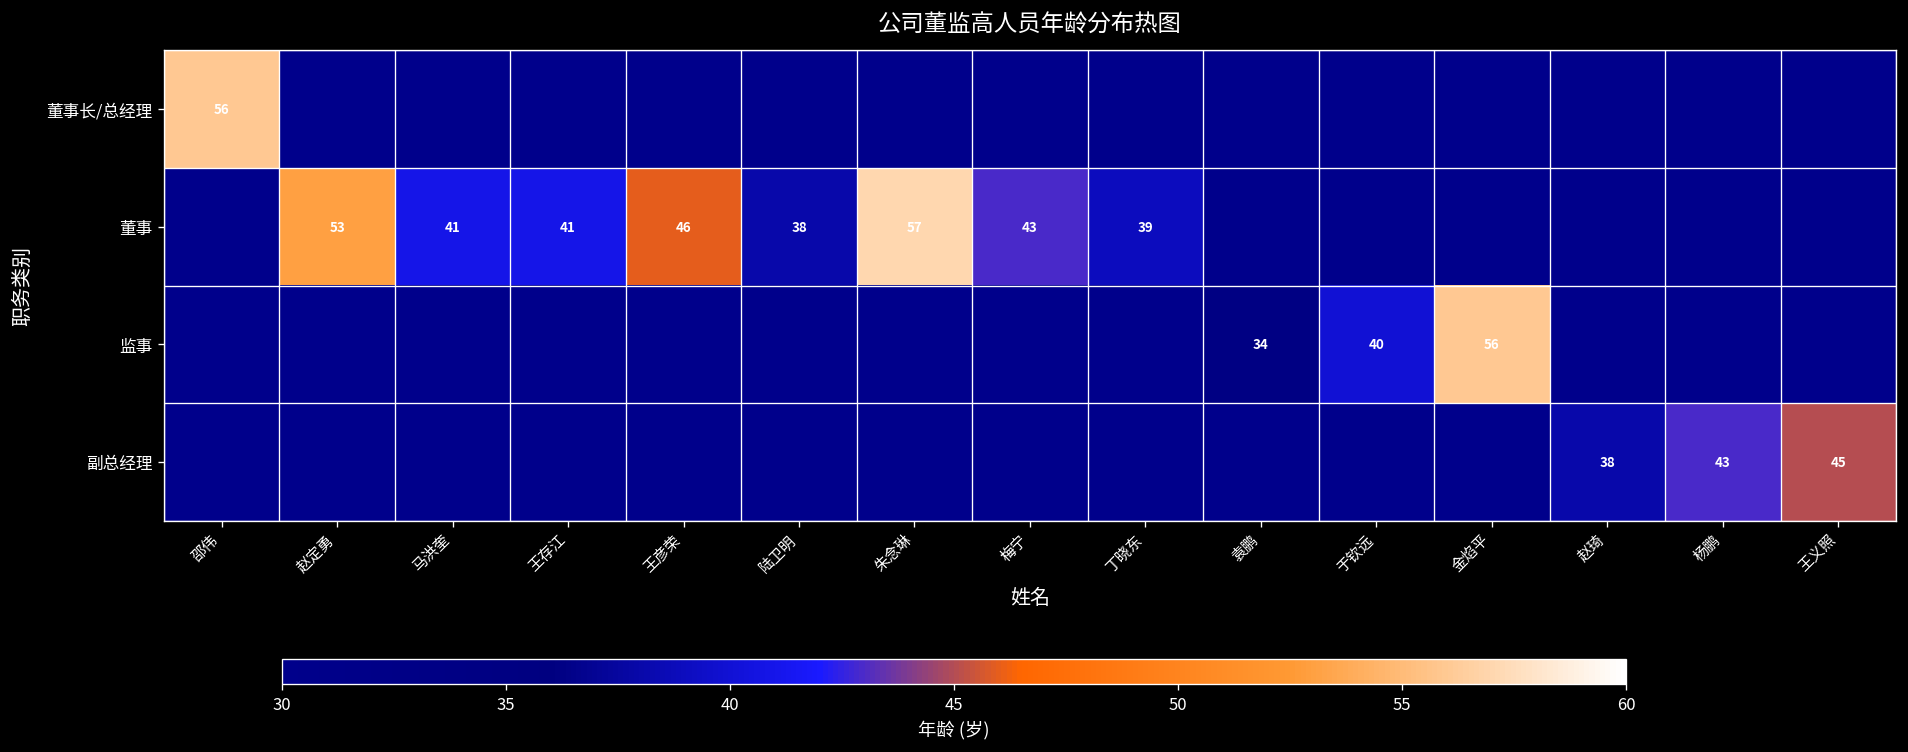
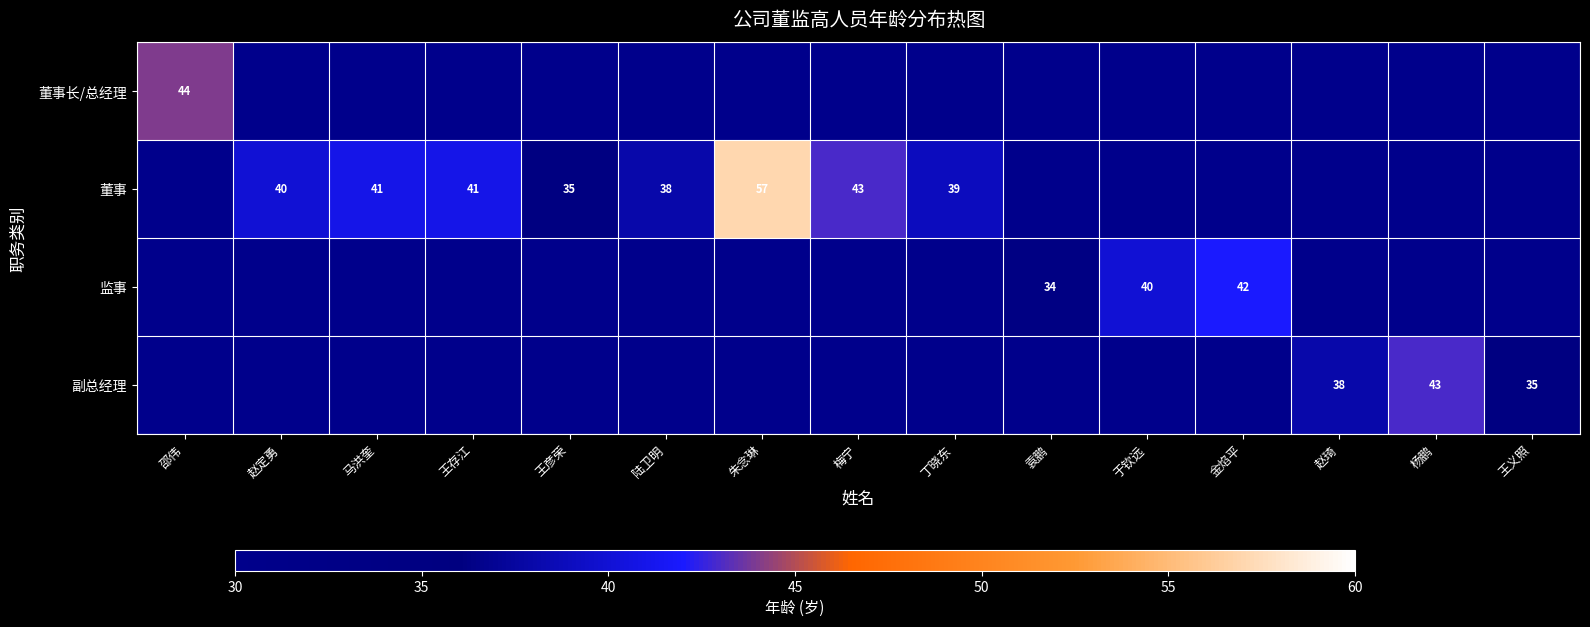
  {
    "董事长/总经理": {
-     "邵伟": 56
+     "邵伟": 44
    },
    "董事": {
-     "赵定勇": 53,
+     "赵定勇": 40,
      "马洪奎": 41,
      "王存江": 41,
-     "王彦荣": 46,
+     "王彦荣": 35,
      "陆卫明": 38,
      "朱念琳": 57,
      "梅宁": 43,
      "丁晓东": 39
    },
    "监事": {
      "袁鹏": 34,
      "于钦远": 40,
-     "金焰平": 56
+     "金焰平": 42
    },
    "副总经理": {
      "赵琦": 38,
      "杨鹏": 43,
-     "王义照": 45
+     "王义照": 35
    }
  }
